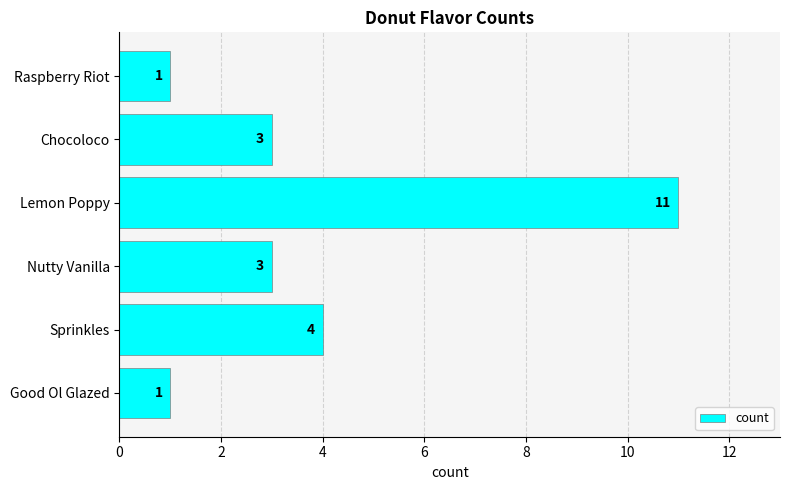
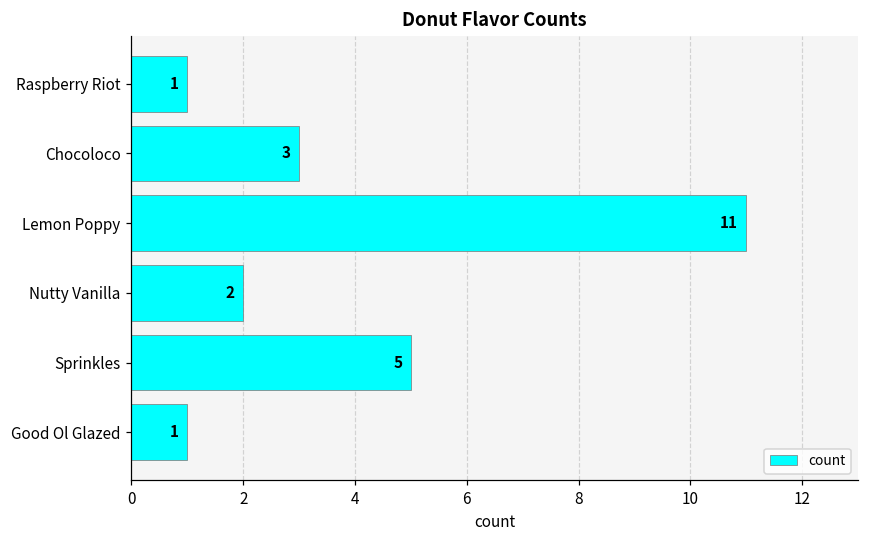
  {
    "Raspberry Riot": 1,
    "Chocoloco": 3,
    "Lemon Poppy": 11,
-   "Nutty Vanilla": 3,
-   "Sprinkles": 4,
+   "Nutty Vanilla": 2,
+   "Sprinkles": 5,
    "Good Ol Glazed": 1
  }
